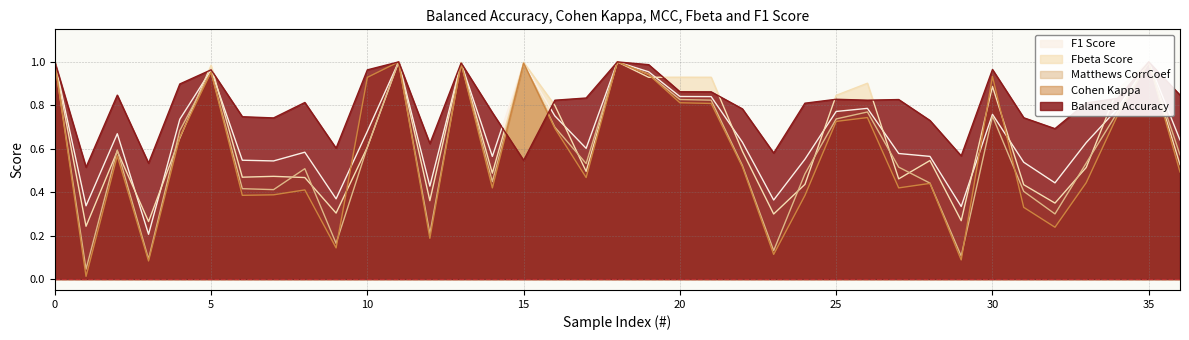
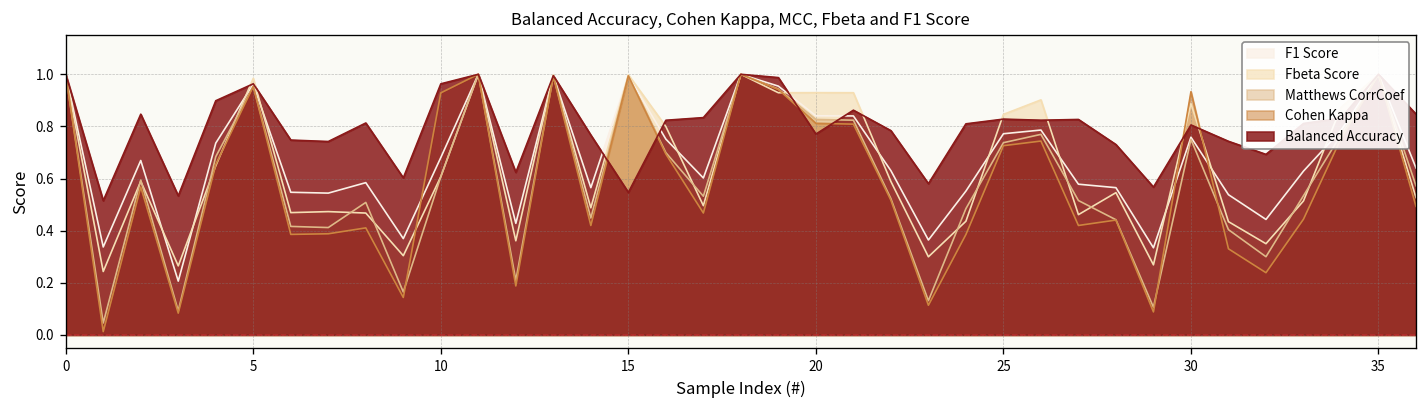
  {
    "Cohen Kappa": {
      "10": 0.93,
      "20": 0.81,
      "30": 0.93
    },
    "Balanced Accuracy": {
      "10": 0.96,
      "15": 0.55,
-     "20": 0.86,
+     "20": 0.77,
      "25": 0.83,
-     "30": 0.97
+     "30": 0.81
    }
  }
